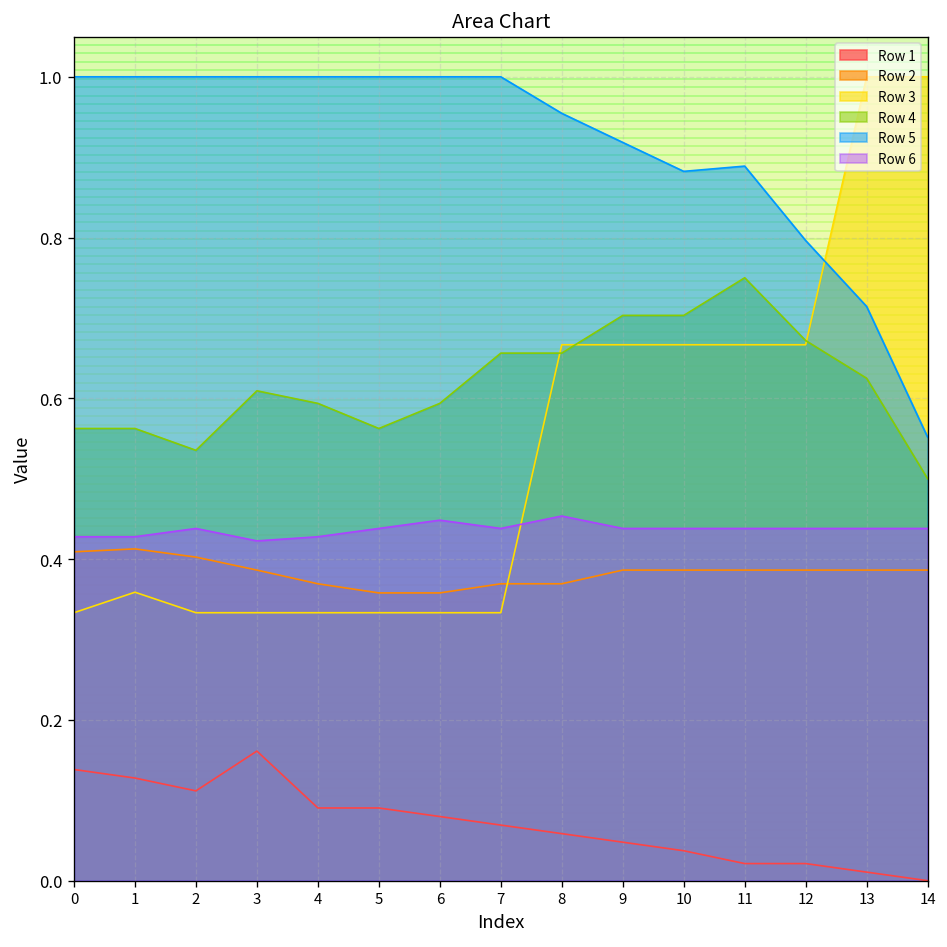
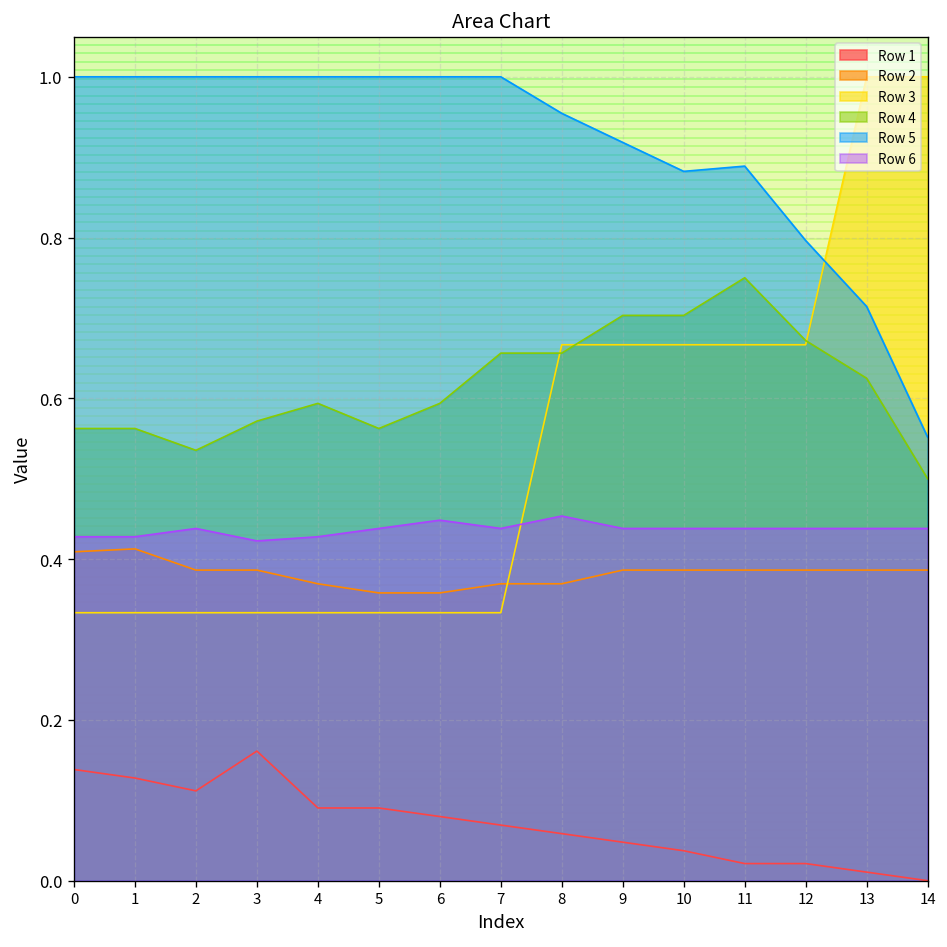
  {
    "Row 1": {
      "0": 0.14,
      "1": 0.13,
      "2": 0.11,
      "3": 0.16,
      "4": 0.09,
      "5": 0.09,
      "6": 0.08,
      "7": 0.07,
      "8": 0.06,
      "9": 0.05,
      "10": 0.04,
      "11": 0.02,
      "12": 0.02,
      "13": 0.01,
      "14": 0.00
    },
    "Row 2": {
      "0": 0.41,
      "1": 0.41,
-     "2": 0.40,
+     "2": 0.39,
      "3": 0.39,
      "4": 0.37,
      "5": 0.36,
      "6": 0.36,
      "7": 0.37,
      "8": 0.37,
      "9": 0.39,
      "10": 0.39,
      "11": 0.39,
      "12": 0.39,
      "13": 0.39,
      "14": 0.39
    },
    "Row 3": {
      "0": 0.33,
-     "1": 0.36,
+     "1": 0.33,
      "2": 0.33,
      "3": 0.33,
      "4": 0.33,
      "5": 0.33,
      "6": 0.33,
      "7": 0.33,
      "8": 0.67,
      "9": 0.67,
      "10": 0.67,
      "11": 0.67,
      "12": 0.67,
      "14": 1.00
    },
    "Row 4": {
      "0": 0.56,
      "1": 0.56,
      "2": 0.54,
-     "3": 0.61,
+     "3": 0.57,
      "4": 0.59,
      "5": 0.56,
      "6": 0.59,
      "7": 0.66,
      "8": 0.66,
      "9": 0.70,
      "10": 0.70,
      "11": 0.75,
      "12": 0.67,
      "13": 0.63,
      "14": 0.50
    },
    "Row 5": {
      "0": 1.00,
      "1": 1.00,
      "2": 1.00,
      "3": 1.00,
      "4": 1.00,
      "5": 1.00,
      "6": 1.00,
      "7": 1.00,
      "8": 0.95,
      "9": 0.92,
      "10": 0.88,
      "11": 0.89,
      "12": 0.80,
      "13": 0.71,
      "14": 0.55
    },
    "Row 6": {
      "0": 0.43,
      "1": 0.43,
      "2": 0.44,
      "3": 0.42,
      "4": 0.43,
      "5": 0.44,
      "6": 0.45,
      "7": 0.44,
      "8": 0.45,
      "9": 0.44,
      "10": 0.44,
      "11": 0.44,
      "12": 0.44,
      "13": 0.44,
      "14": 0.44
    }
  }
